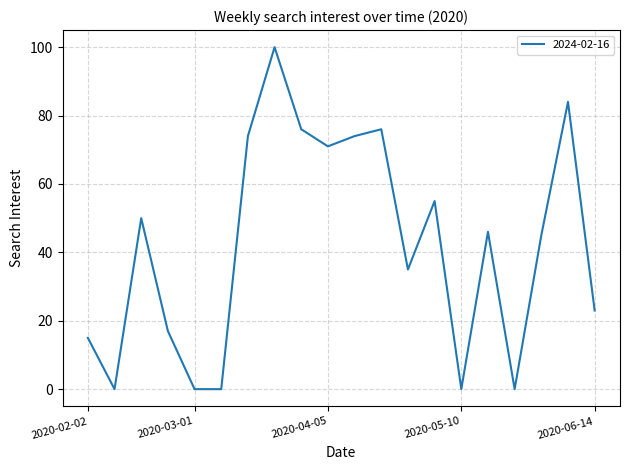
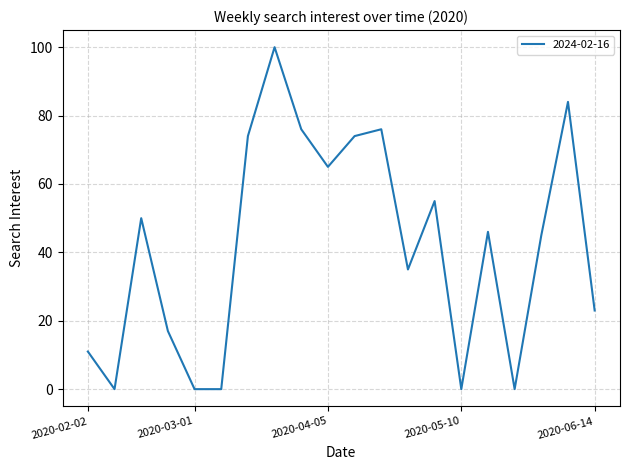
  {
-   "2020-02-02": 15,
+   "2020-02-02": 11,
    "2020-03-01": 0,
-   "2020-04-05": 71,
+   "2020-04-05": 65,
    "2020-05-10": 0,
    "2020-06-14": 23
  }
